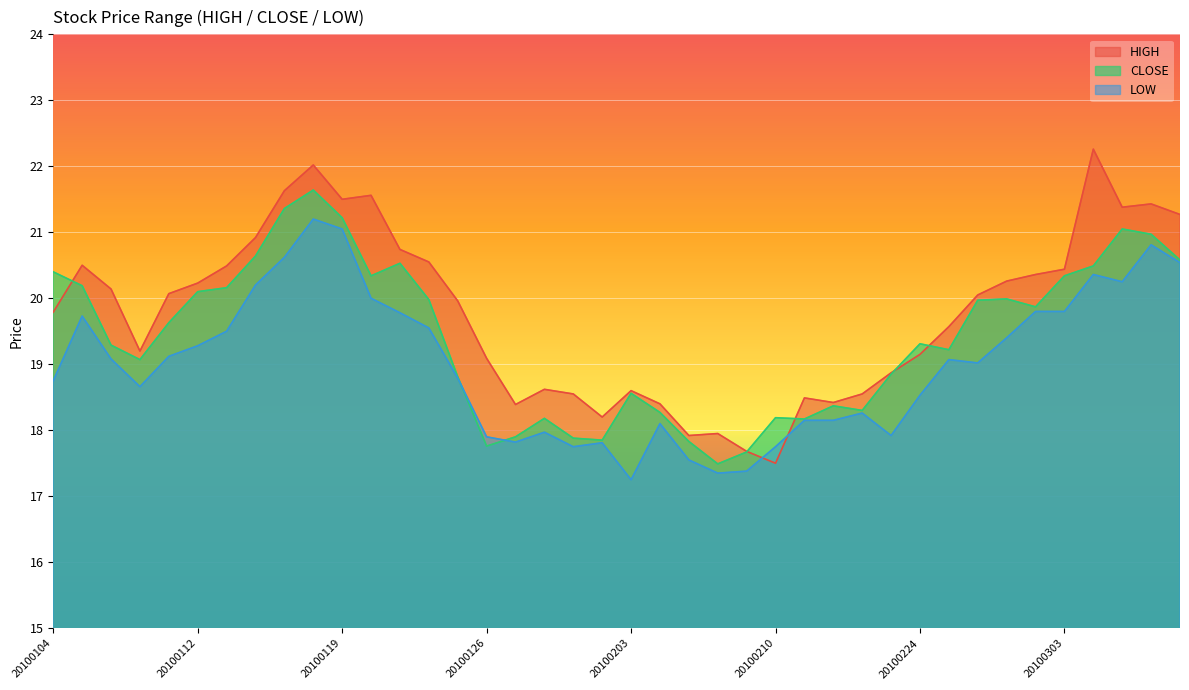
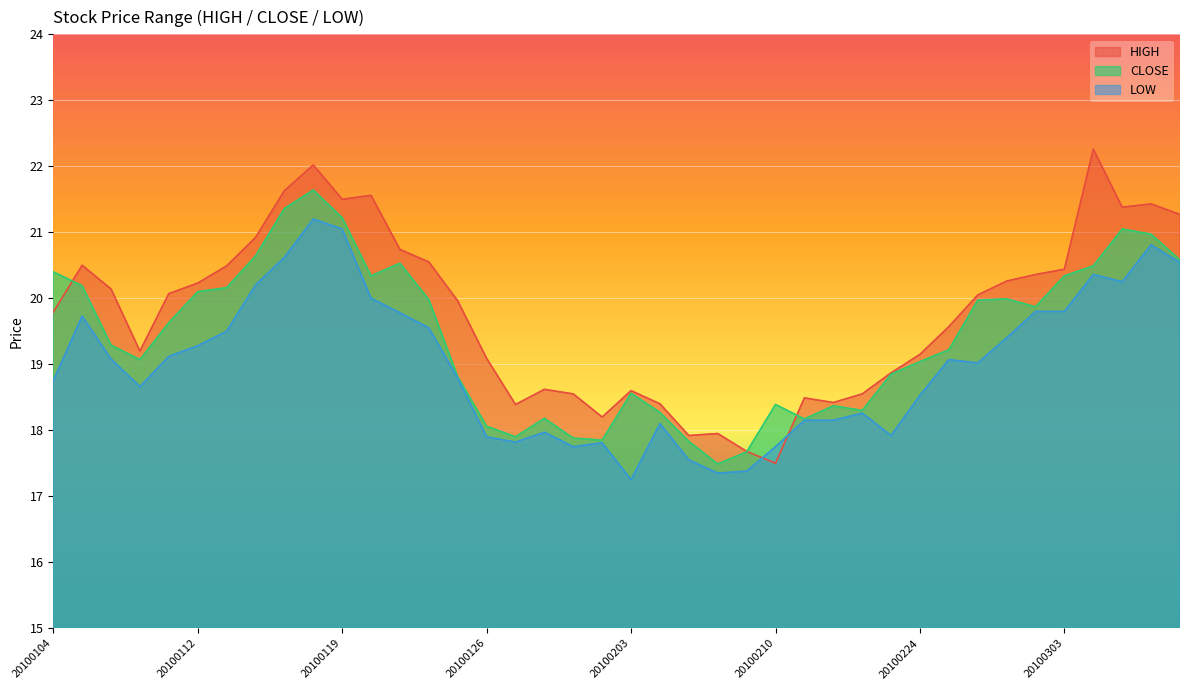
  {
    "HIGH": {
      "20100104": 19.8,
      "20100112": 20.2,
      "20100119": 21.5,
      "20100126": 19.1,
      "20100203": 18.6,
      "20100210": 17.5,
      "20100224": 19.2,
      "20100303": 20.4
    },
    "CLOSE": {
      "20100104": 20.4,
      "20100112": 20.1,
      "20100119": 21.2,
-     "20100126": 17.8,
+     "20100126": 18.1,
      "20100203": 18.6,
-     "20100210": 18.2,
-     "20100224": 19.3,
+     "20100210": 18.4,
+     "20100224": 19.0,
      "20100303": 20.3
    },
    "LOW": {
      "20100104": 18.8,
      "20100112": 19.3,
      "20100119": 21.1,
      "20100126": 17.9,
      "20100203": 17.3,
      "20100210": 17.8,
      "20100224": 18.5,
      "20100303": 19.8
    }
  }
